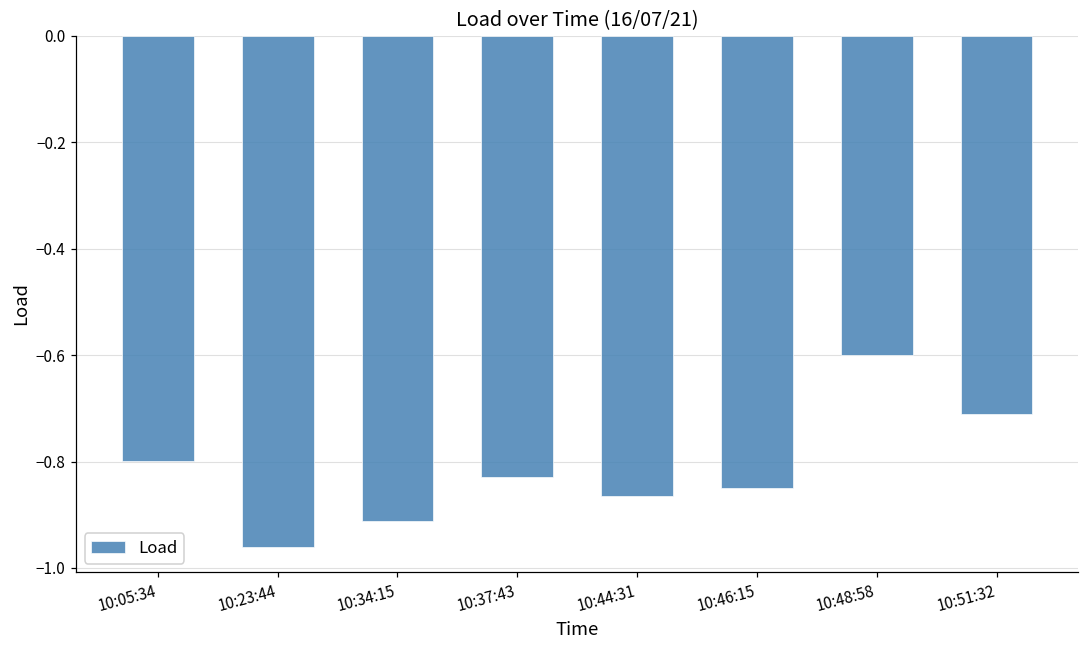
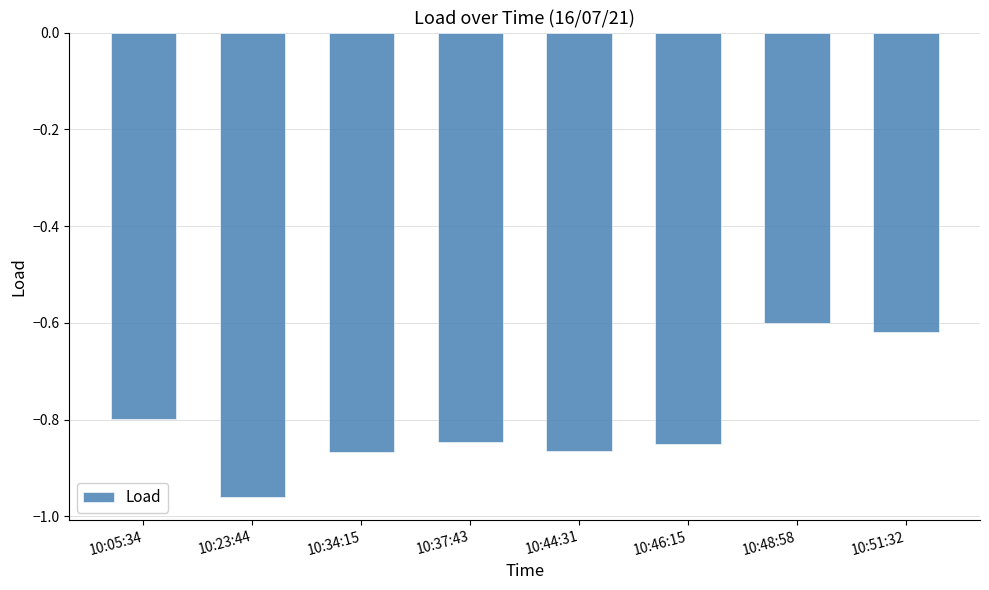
  {
    "10:05:34": -0.80,
    "10:23:44": -0.96,
-   "10:34:15": -0.91,
-   "10:37:43": -0.83,
+   "10:34:15": -0.87,
+   "10:37:43": -0.85,
    "10:44:31": -0.86,
    "10:46:15": -0.85,
    "10:48:58": -0.60,
-   "10:51:32": -0.71
+   "10:51:32": -0.62
  }
